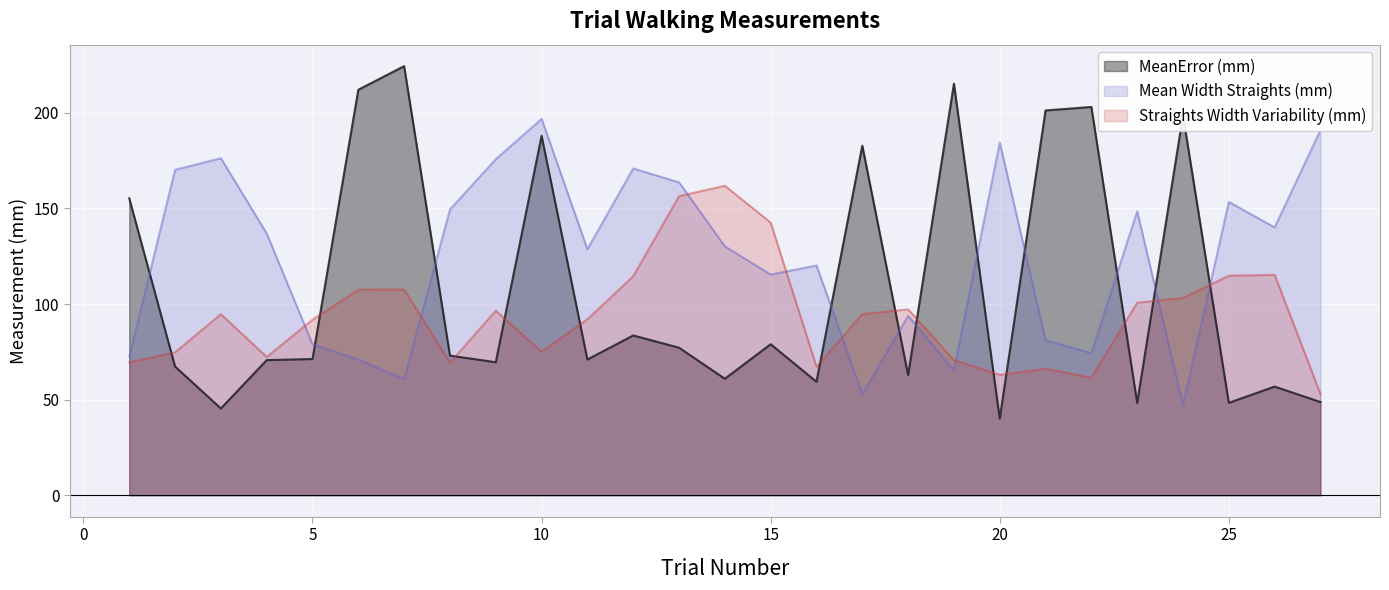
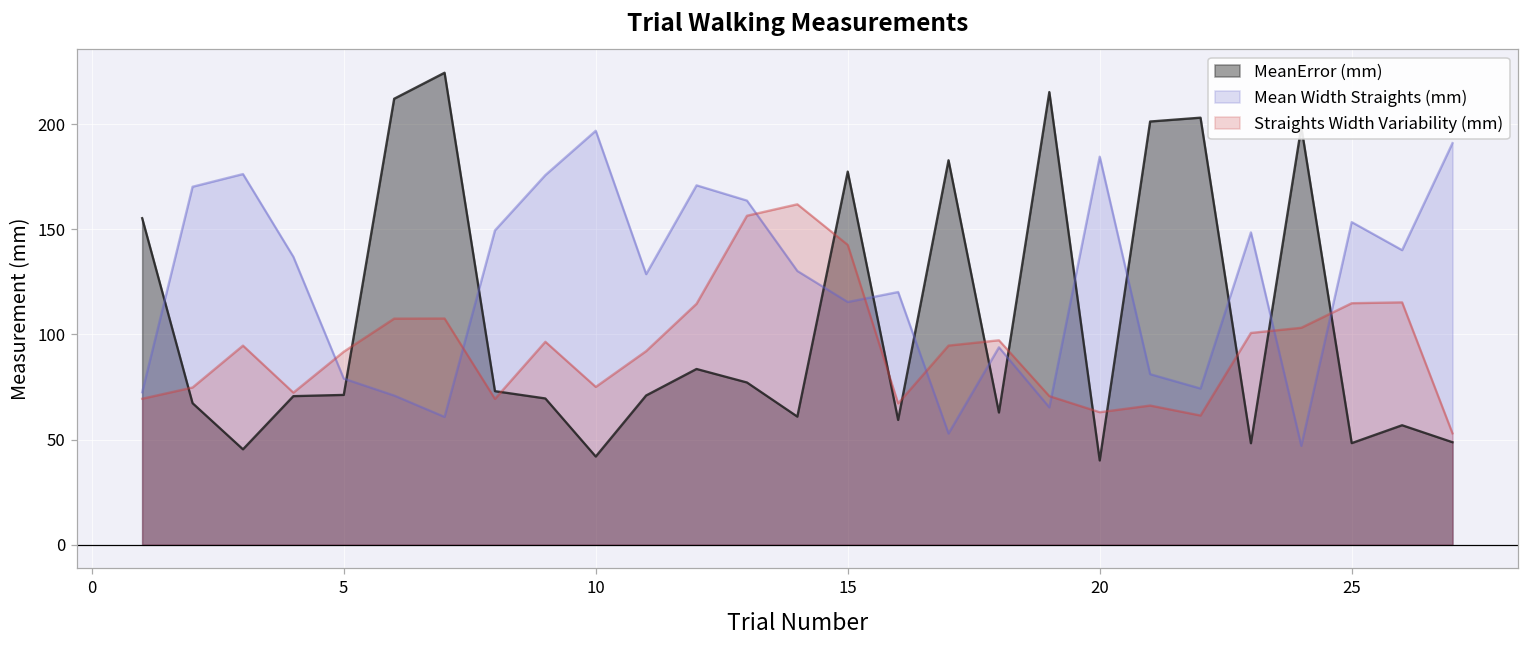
  {
    "MeanError (mm)": {
      "5": 71,
-     "10": 188,
-     "15": 79,
+     "10": 42,
+     "15": 177,
      "20": 40,
      "25": 48
    }
  }
